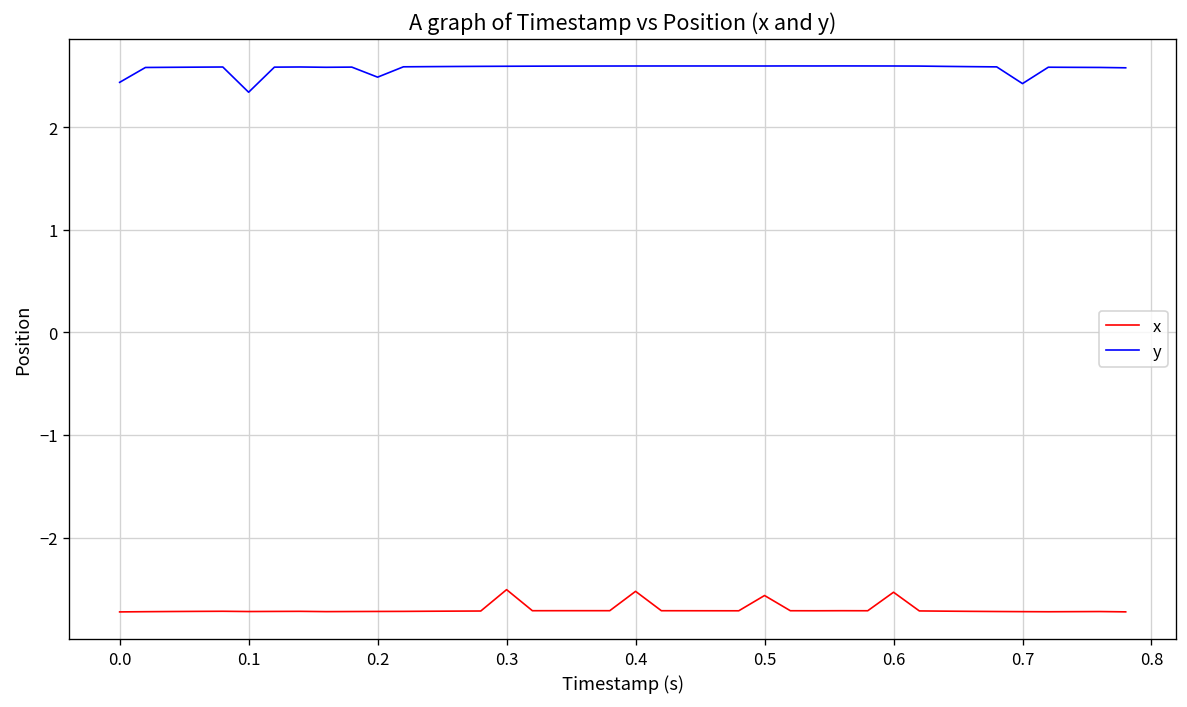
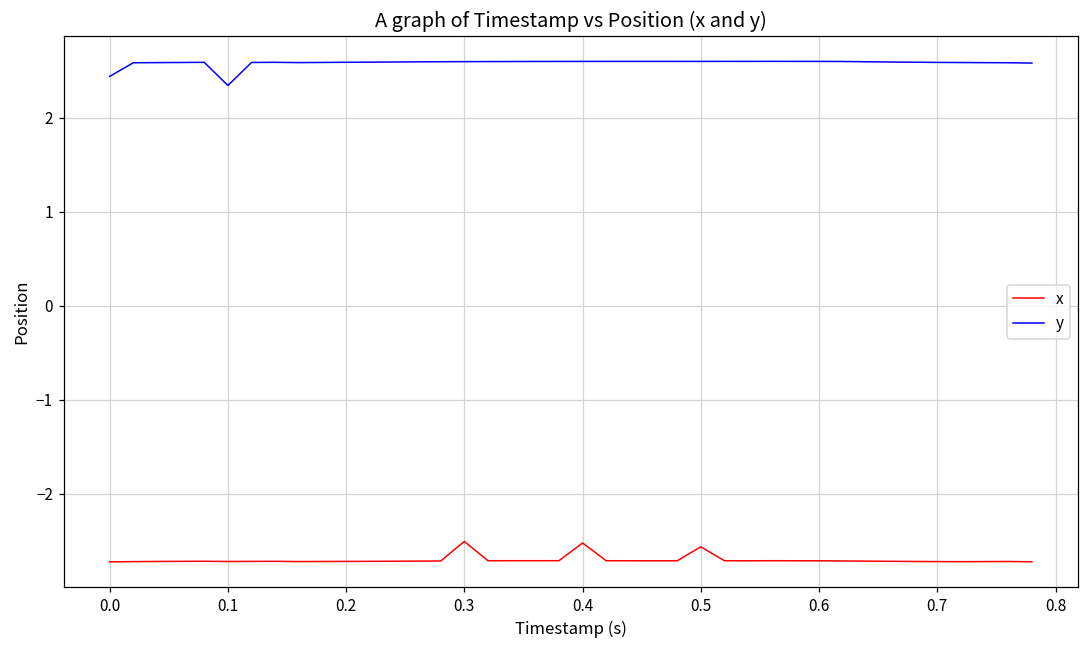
  {
    "x": {
      "0.0": -2.7,
      "0.1": -2.7,
      "0.2": -2.7,
      "0.3": -2.5,
      "0.4": -2.5,
      "0.5": -2.6,
-     "0.6": -2.5,
+     "0.6": -2.7,
      "0.7": -2.7
    },
    "y": {
      "0.0": 2.4,
      "0.1": 2.3,
-     "0.2": 2.5,
+     "0.2": 2.6,
      "0.3": 2.6,
      "0.4": 2.6,
      "0.5": 2.6,
      "0.6": 2.6,
-     "0.7": 2.4
+     "0.7": 2.6
    }
  }
